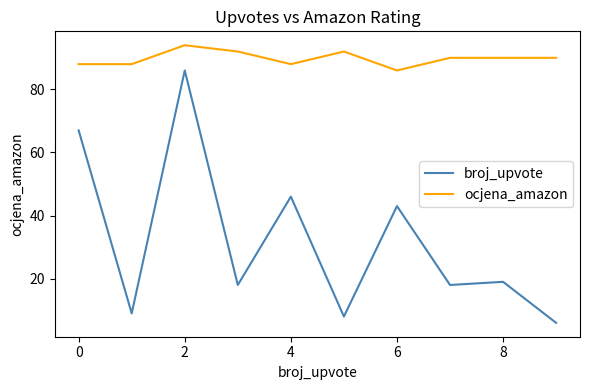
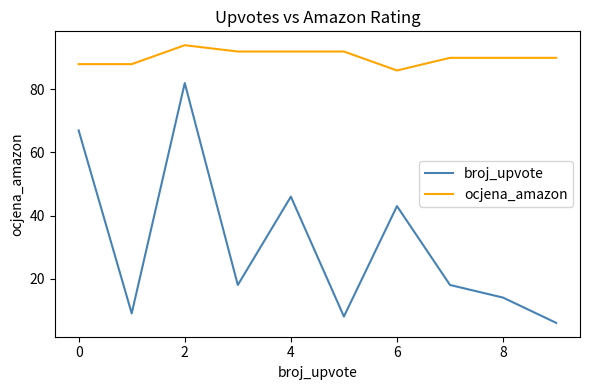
  {
    "broj_upvote": {
      "0": 67,
-     "2": 86,
+     "2": 82,
      "4": 46,
      "6": 43,
-     "8": 19
+     "8": 14
    },
    "ocjena_amazon": {
      "0": 88,
      "2": 94,
-     "4": 88,
+     "4": 92,
      "6": 86,
      "8": 90
    }
  }
